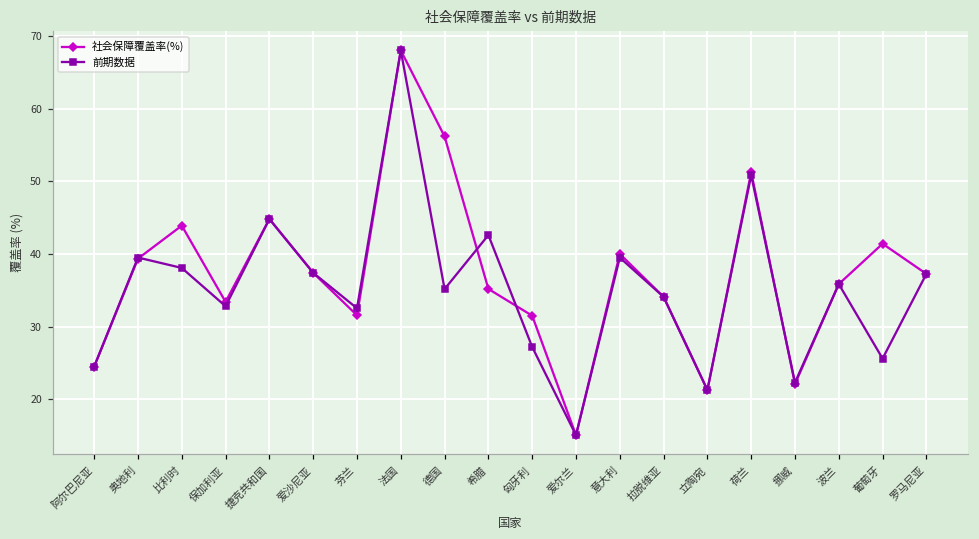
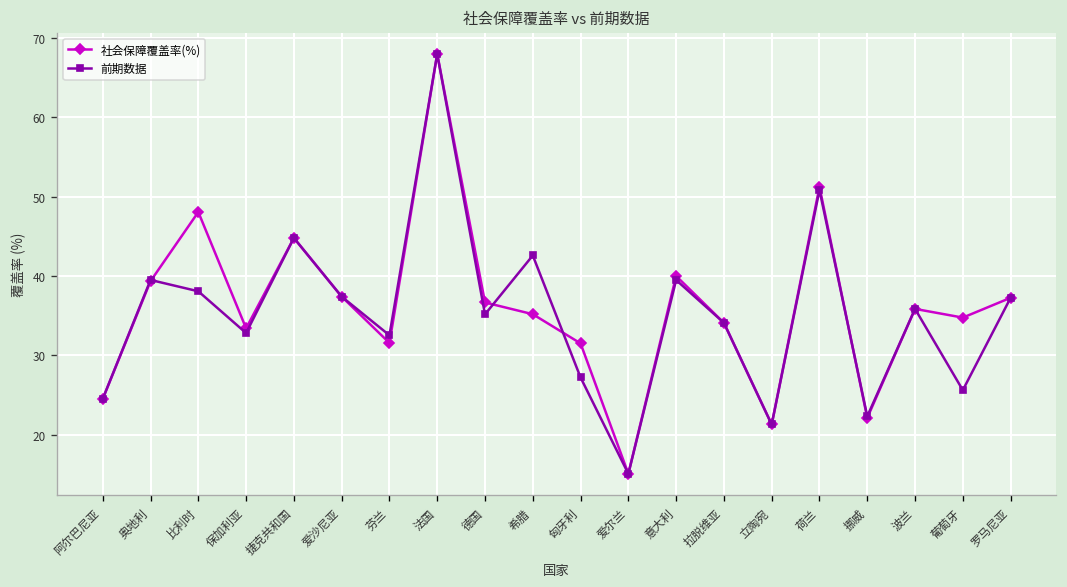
  {
    "社会保障覆盖率(%)": {
-     "比利时": 44,
+     "比利时": 48,
      "保加利亚": 33,
      "芬兰": 32,
-     "德国": 56,
+     "德国": 37,
      "希腊": 35,
      "匈牙利": 32,
      "意大利": 40,
      "荷兰": 51,
-     "葡萄牙": 41
+     "葡萄牙": 35
    },
    "前期数据": {
      "比利时": 38,
      "保加利亚": 33,
      "芬兰": 33,
      "德国": 35,
      "希腊": 43,
      "匈牙利": 27,
      "意大利": 39,
      "荷兰": 51,
      "葡萄牙": 26
    }
  }
